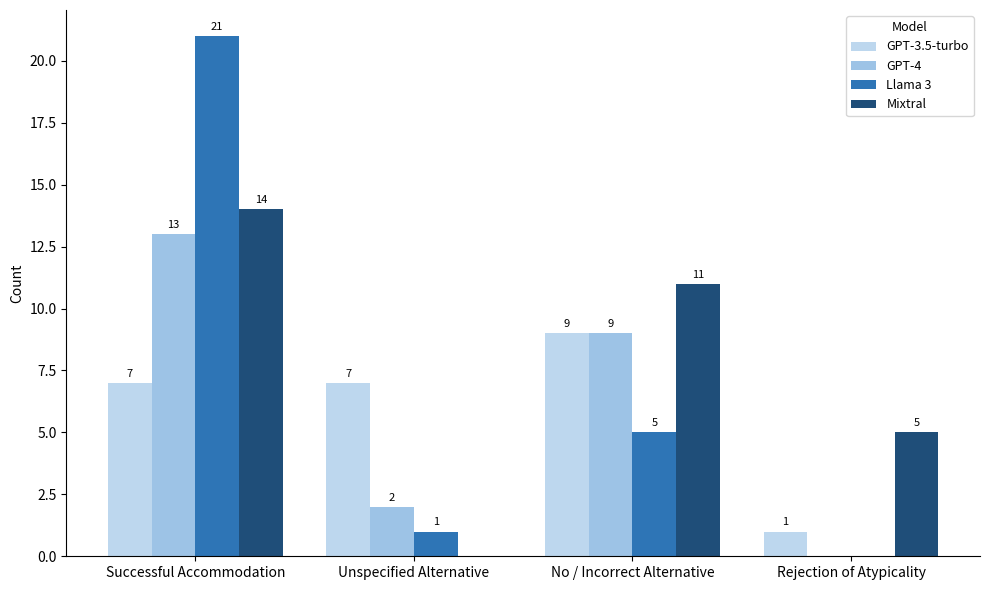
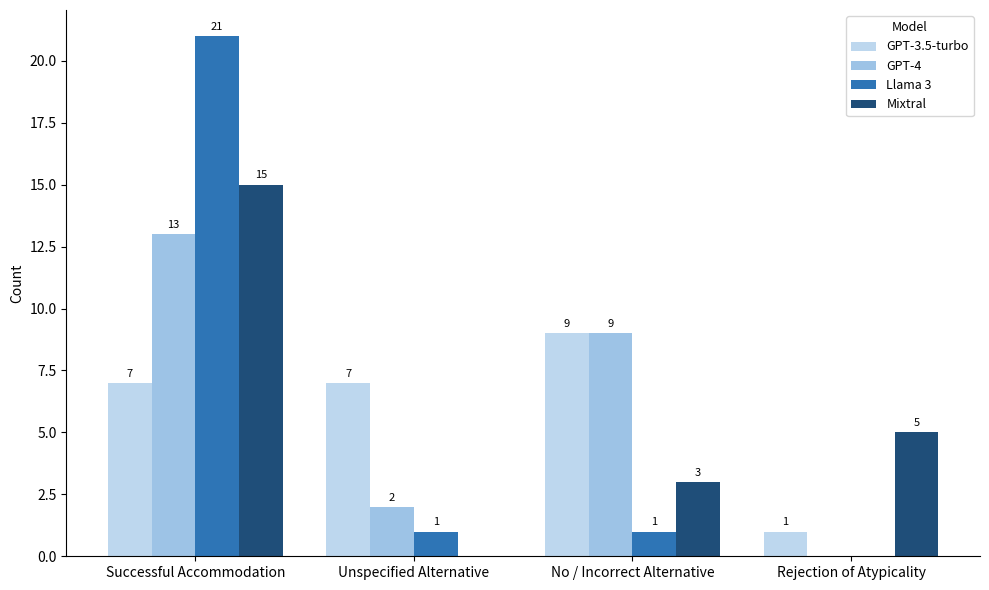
  {
    "Llama 3": {
      "Successful Accommodation": 21,
      "Unspecified Alternative": 1,
-     "No / Incorrect Alternative": 5
+     "No / Incorrect Alternative": 1
    },
    "Mixtral": {
-     "Successful Accommodation": 14,
-     "No / Incorrect Alternative": 11,
+     "Successful Accommodation": 15,
+     "No / Incorrect Alternative": 3,
      "Rejection of Atypicality": 5
    }
  }
